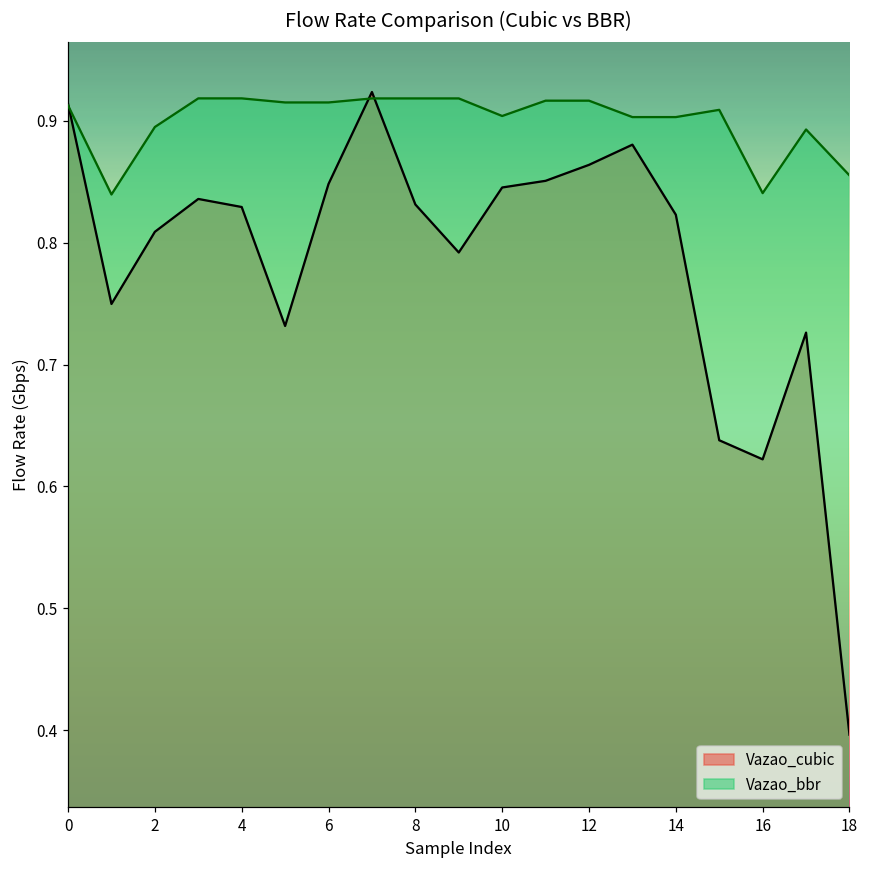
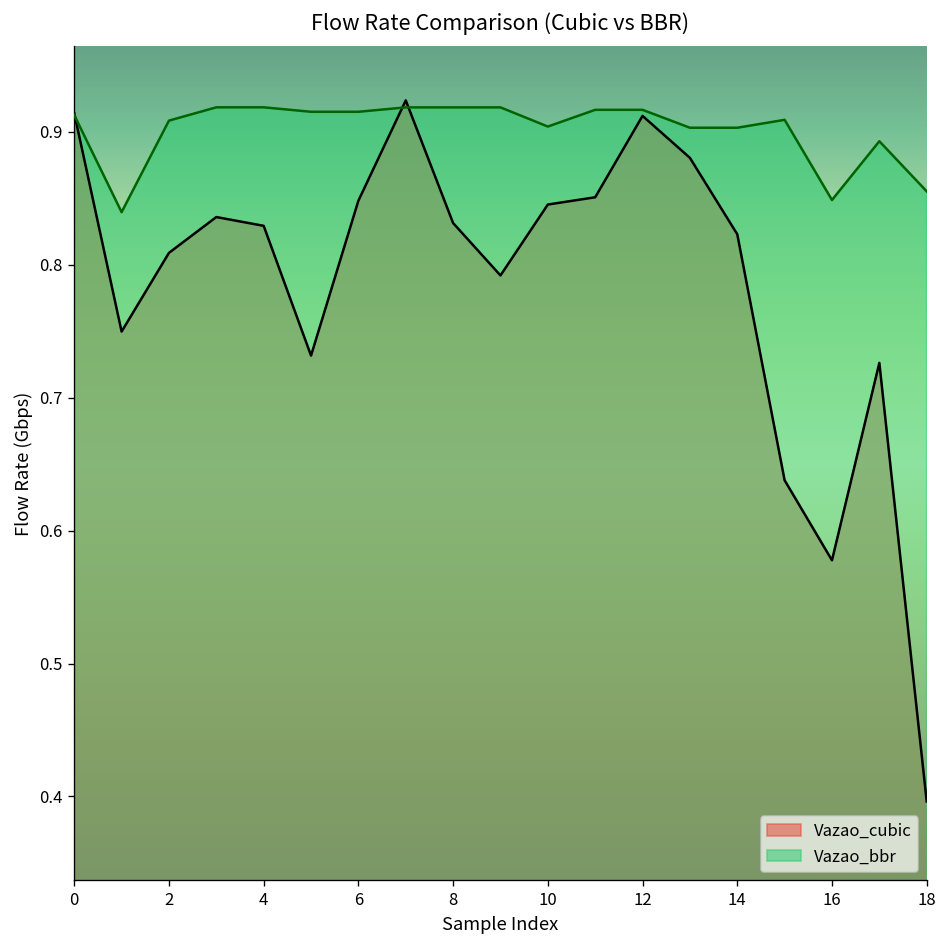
  {
    "Vazao_cubic": {
      "2": 0.809,
      "4": 0.829,
      "6": 0.848,
      "8": 0.831,
      "10": 0.845,
-     "12": 0.864,
+     "12": 0.912,
      "14": 0.823,
-     "16": 0.622,
+     "16": 0.578,
      "18": 0.396
    },
    "Vazao_bbr": {
-     "2": 0.895,
+     "2": 0.909,
      "4": 0.919,
      "6": 0.915,
      "8": 0.919,
      "10": 0.904,
      "12": 0.917,
      "14": 0.903,
-     "16": 0.841,
+     "16": 0.849,
      "18": 0.855
    }
  }
